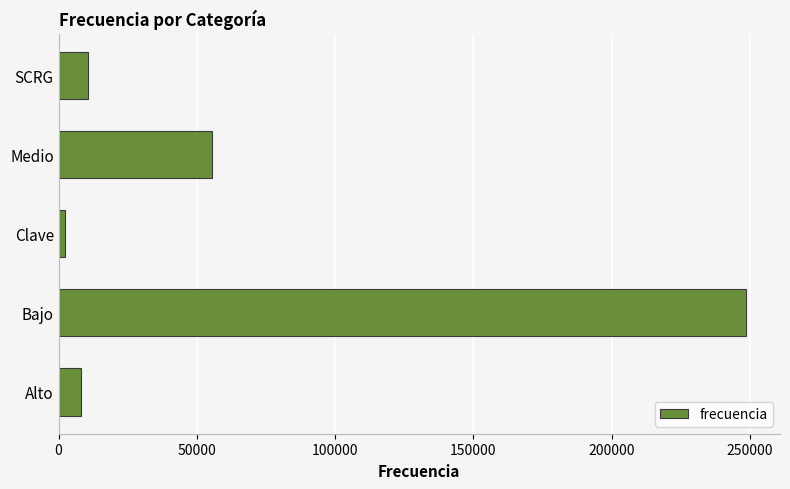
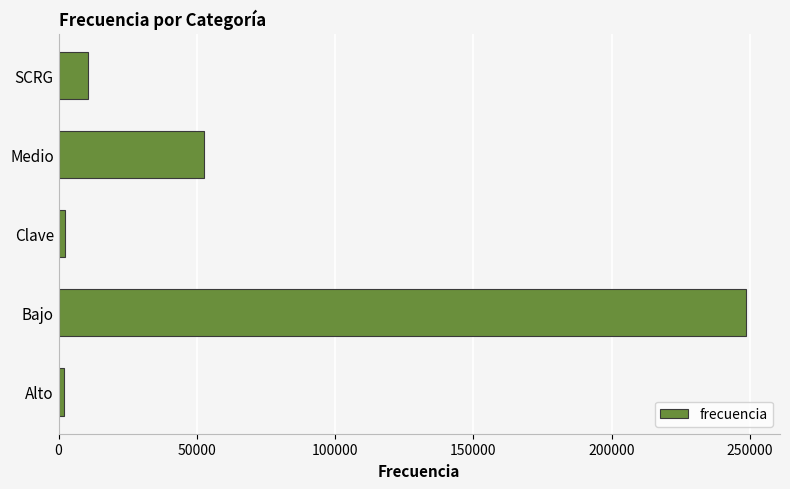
  {
    "SCRG": 11000,
-   "Medio": 56000,
+   "Medio": 52000,
    "Clave": 2000,
    "Bajo": 249000,
-   "Alto": 8000
+   "Alto": 2000
  }
